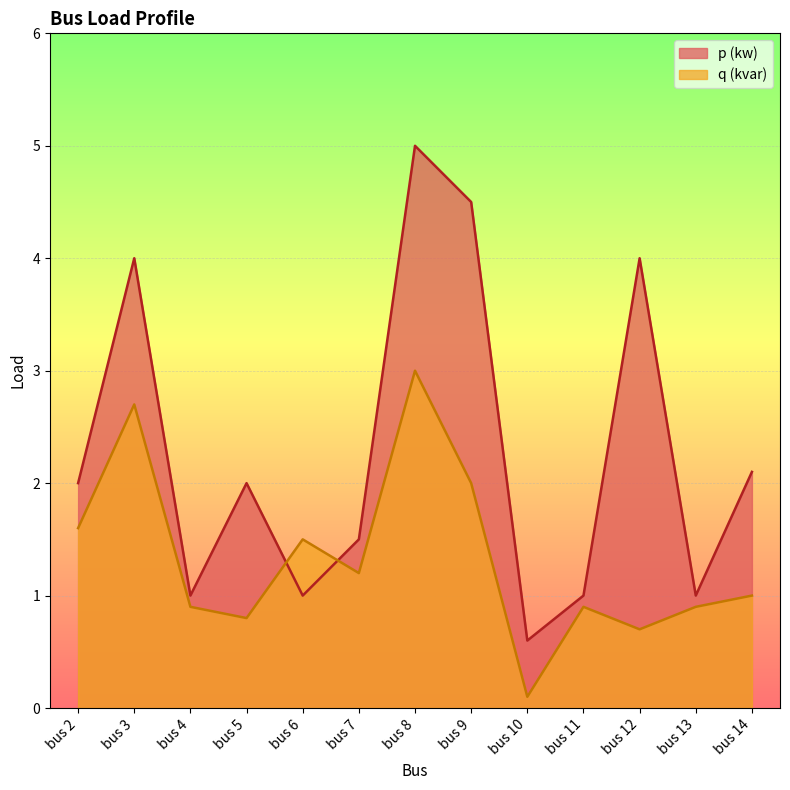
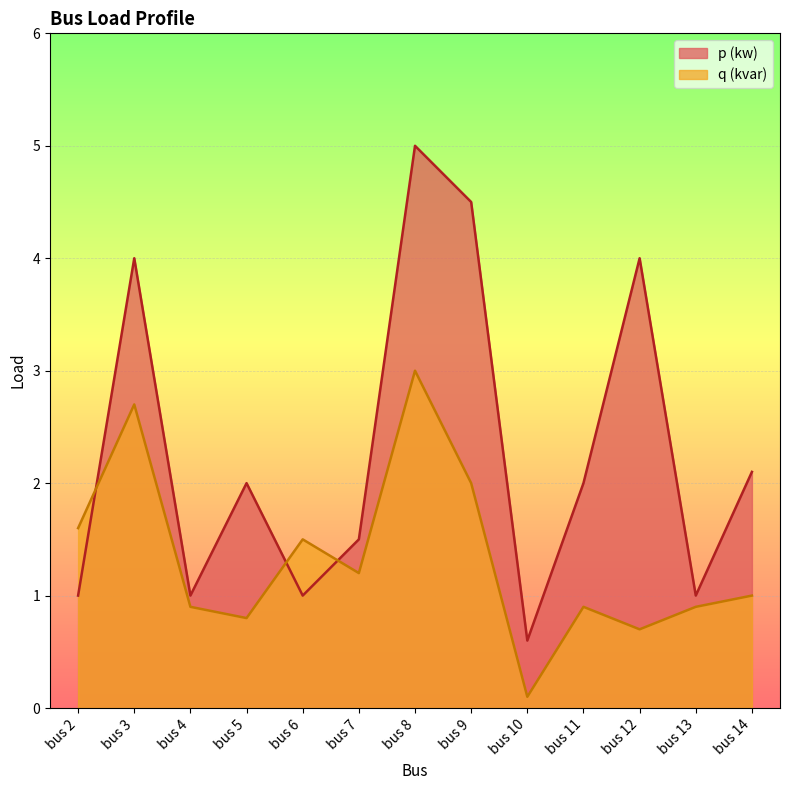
  {
    "p (kw)": {
-     "bus 2": 2,
+     "bus 2": 1,
      "bus 3": 4,
      "bus 4": 1,
      "bus 5": 2,
      "bus 6": 1,
      "bus 7": 1.50,
      "bus 8": 5,
      "bus 9": 4.50,
      "bus 10": 0.60,
-     "bus 11": 1,
+     "bus 11": 2,
      "bus 12": 4,
      "bus 13": 1,
      "bus 14": 2.10
    },
    "q (kvar)": {
      "bus 2": 1.60,
      "bus 3": 2.70,
      "bus 4": 0.90,
      "bus 5": 0.80,
      "bus 6": 1.50,
      "bus 7": 1.20,
      "bus 8": 3,
      "bus 9": 2,
      "bus 10": 0.10,
      "bus 11": 0.90,
      "bus 12": 0.70,
      "bus 13": 0.90,
      "bus 14": 1
    }
  }
